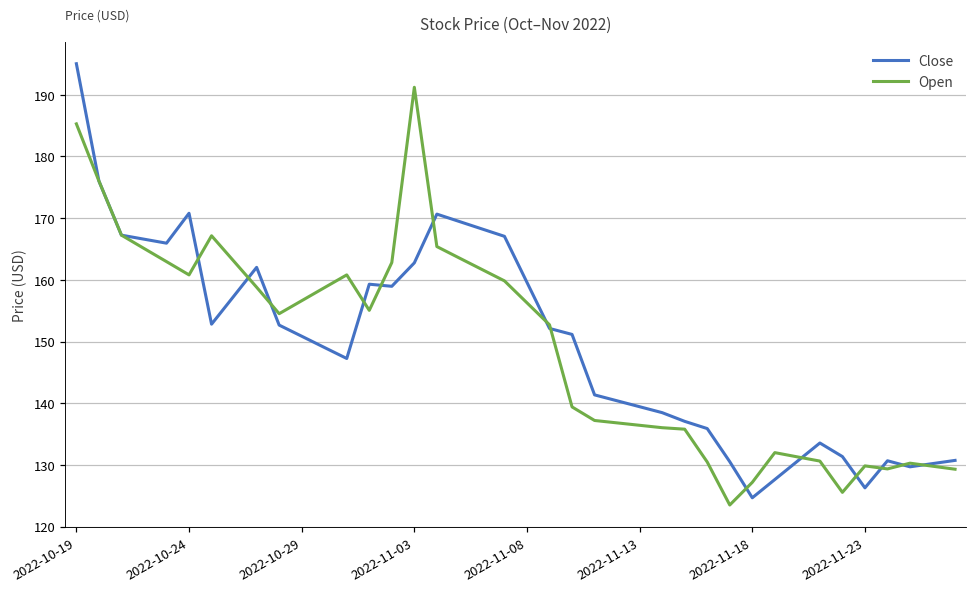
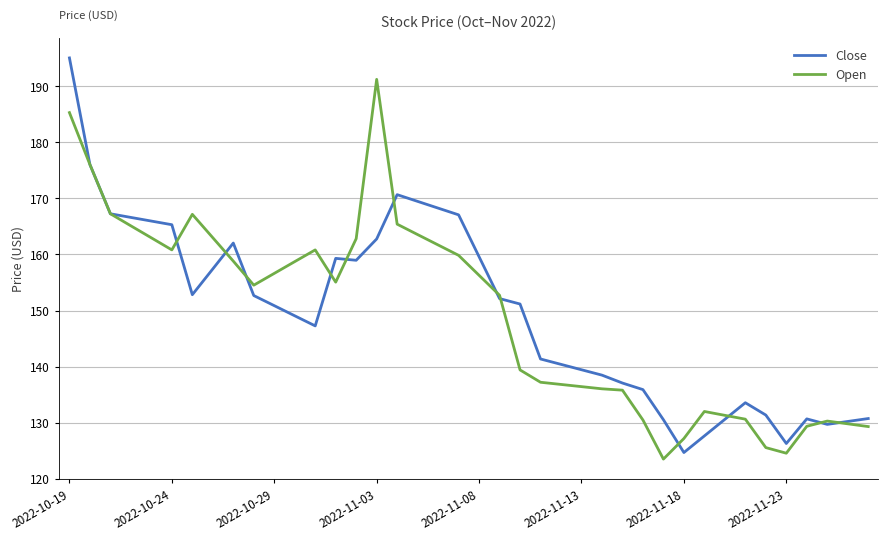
  {
    "Close": {
      "2022-10-19": 195,
-     "2022-10-24": 171,
+     "2022-10-24": 165,
      "2022-10-29": 151,
      "2022-11-03": 163,
      "2022-11-08": 160,
      "2022-11-13": 139,
      "2022-11-18": 125,
      "2022-11-23": 126
    },
    "Open": {
      "2022-10-19": 185,
      "2022-10-24": 161,
      "2022-10-29": 157,
      "2022-11-03": 191,
      "2022-11-08": 156,
      "2022-11-13": 136,
      "2022-11-18": 127,
-     "2022-11-23": 130
+     "2022-11-23": 125
    }
  }
